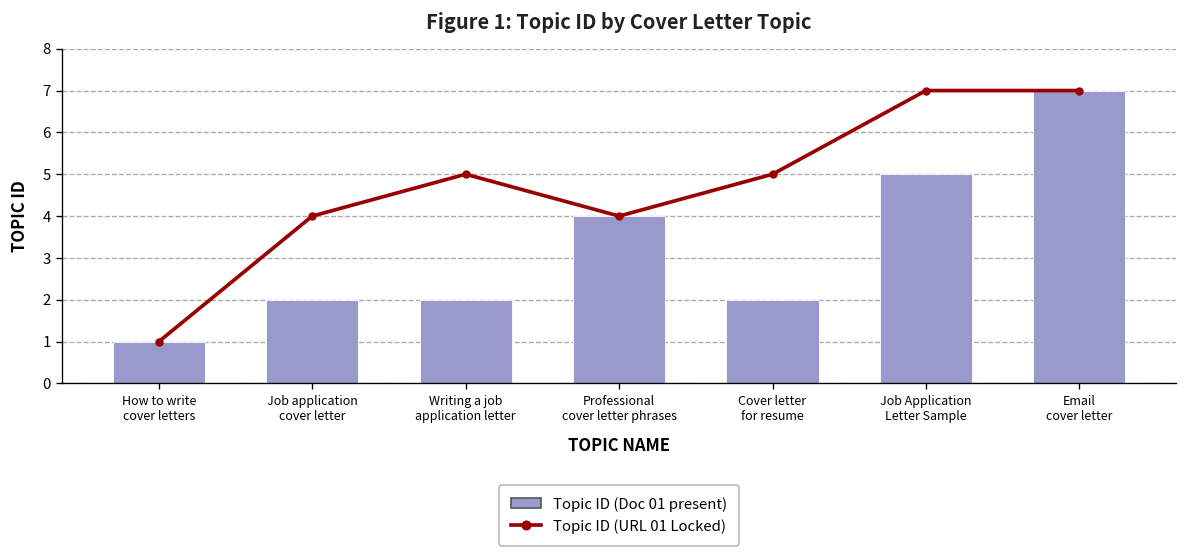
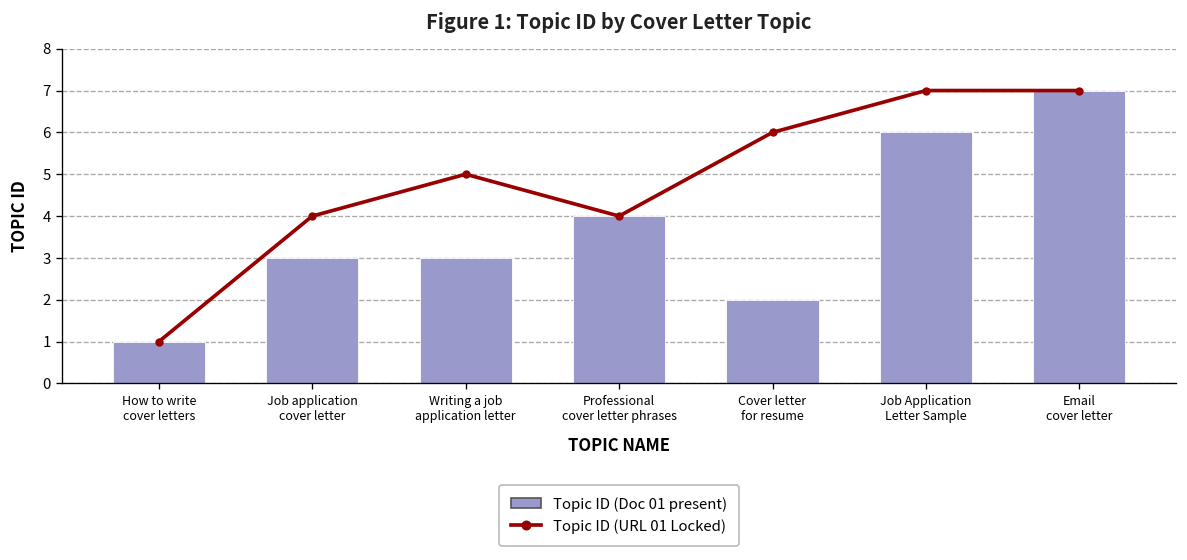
  {
    "Topic ID (Doc 01 present)": {
      "How to write cover letters": 1,
-     "Job application cover letter": 2,
-     "Writing a job application letter": 2,
+     "Job application cover letter": 3,
+     "Writing a job application letter": 3,
      "Professional cover letter phrases": 4,
      "Cover letter for resume": 2,
-     "Job Application Letter Sample": 5,
+     "Job Application Letter Sample": 6,
      "Email cover letter": 7
    },
    "Topic ID (URL 01 Locked)": {
      "How to write cover letters": 1,
      "Job application cover letter": 4,
      "Writing a job application letter": 5,
      "Professional cover letter phrases": 4,
-     "Cover letter for resume": 5,
+     "Cover letter for resume": 6,
      "Job Application Letter Sample": 7,
      "Email cover letter": 7
    }
  }
